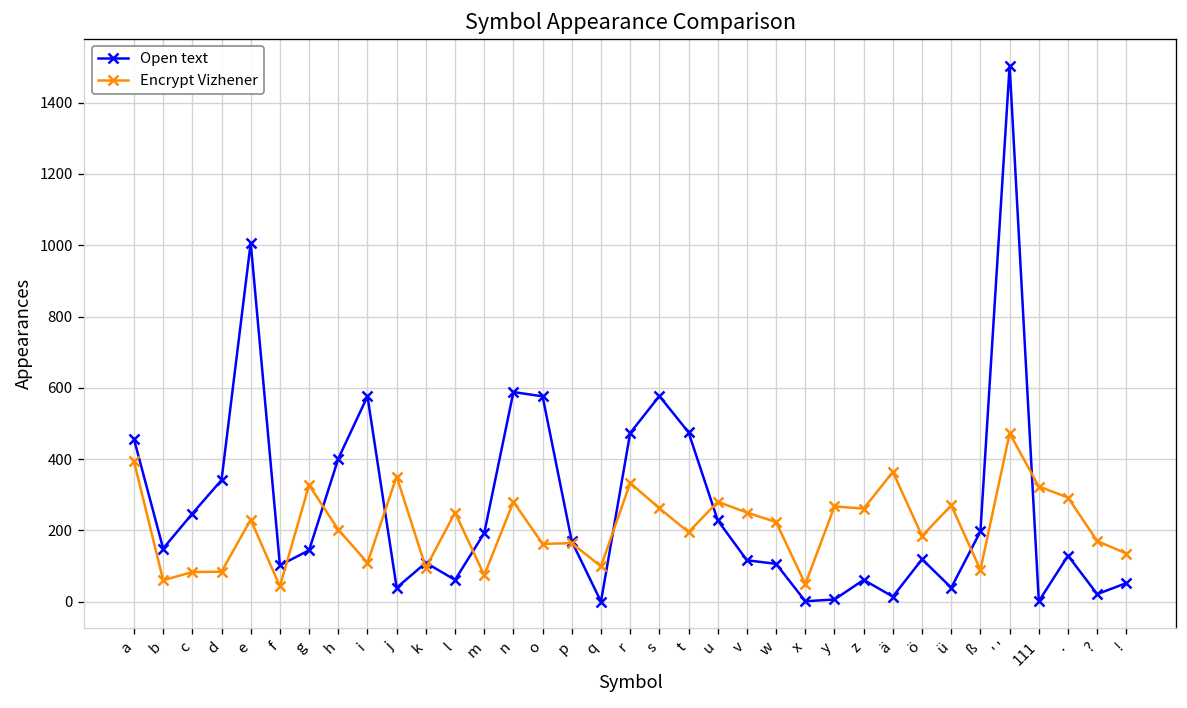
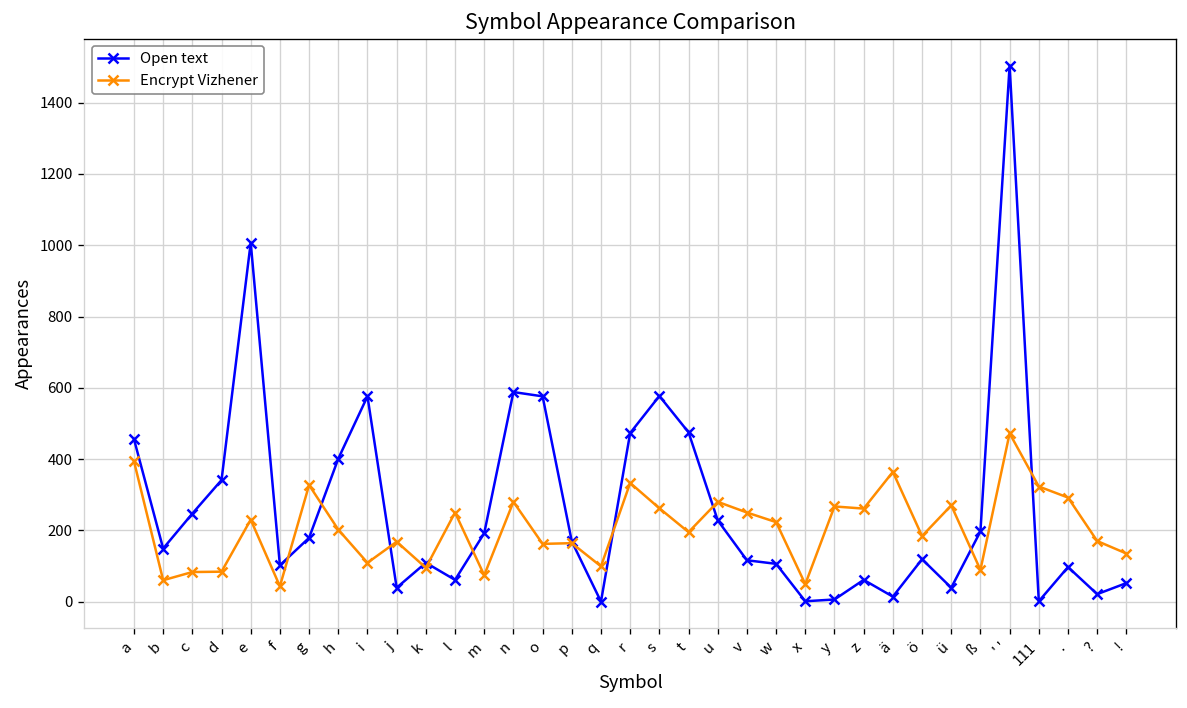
  {
    "Open text": {
      "a": 460,
      "b": 150,
      "c": 250,
      "d": 340,
      "e": 1010,
      "f": 100,
-     "g": 140,
+     "g": 180,
      "h": 400,
      "i": 580,
      "j": 40,
      "k": 110,
      "l": 60,
      "m": 190,
      "n": 590,
      "o": 580,
      "q": 0,
      "r": 470,
      "s": 580,
      "t": 480,
      "u": 230,
      "v": 120,
      "w": 110,
      "x": 0,
      "y": 10,
      "z": 60,
      "ä": 10,
      "ö": 120,
      "ü": 40,
      "ß": 200,
      "' '": 1500,
      "111": 0,
-     ".": 130,
+     ".": 100,
      "?": 20,
      "!": 50
    },
    "Encrypt Vizhener": {
      "a": 390,
      "b": 60,
      "c": 80,
      "d": 80,
      "e": 230,
      "f": 40,
      "g": 330,
      "h": 200,
      "i": 110,
-     "j": 350,
+     "j": 170,
      "k": 100,
      "l": 250,
      "m": 70,
      "n": 280,
      "o": 160,
      "q": 100,
      "r": 330,
      "s": 260,
      "t": 200,
      "u": 280,
      "v": 250,
      "w": 220,
      "x": 50,
      "y": 270,
      "z": 260,
      "ä": 360,
      "ö": 180,
      "ü": 270,
      "ß": 90,
      "' '": 470,
      "111": 320,
      ".": 290,
      "?": 170,
      "!": 140
    }
  }
